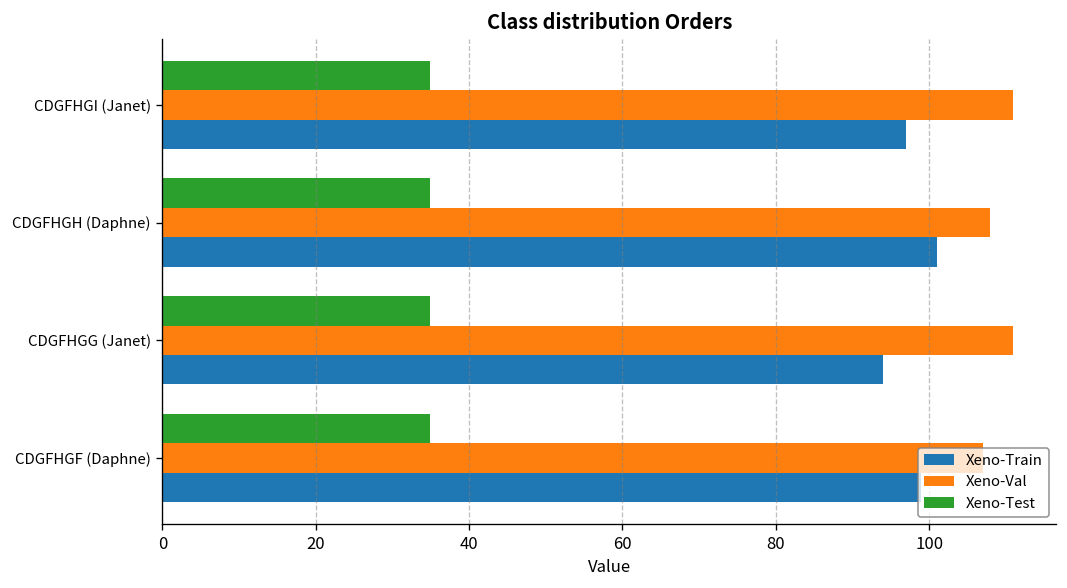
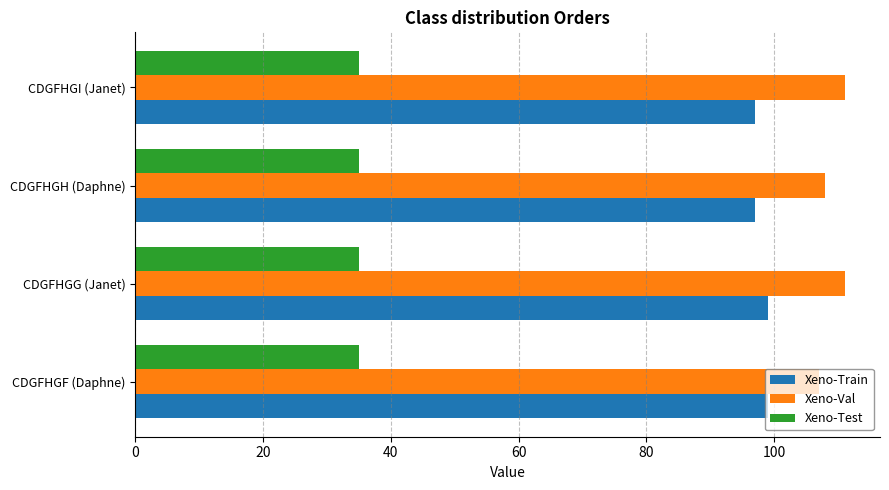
  {
    "Xeno-Train": {
      "CDGFHGI (Janet)": 97,
-     "CDGFHGH (Daphne)": 101,
-     "CDGFHGG (Janet)": 94
+     "CDGFHGH (Daphne)": 97,
+     "CDGFHGG (Janet)": 99
    },
    "Xeno-Val": {
      "CDGFHGI (Janet)": 111,
      "CDGFHGH (Daphne)": 108,
      "CDGFHGG (Janet)": 111
    },
    "Xeno-Test": {
      "CDGFHGI (Janet)": 35,
      "CDGFHGH (Daphne)": 35,
      "CDGFHGG (Janet)": 35,
      "CDGFHGF (Daphne)": 35
    }
  }
